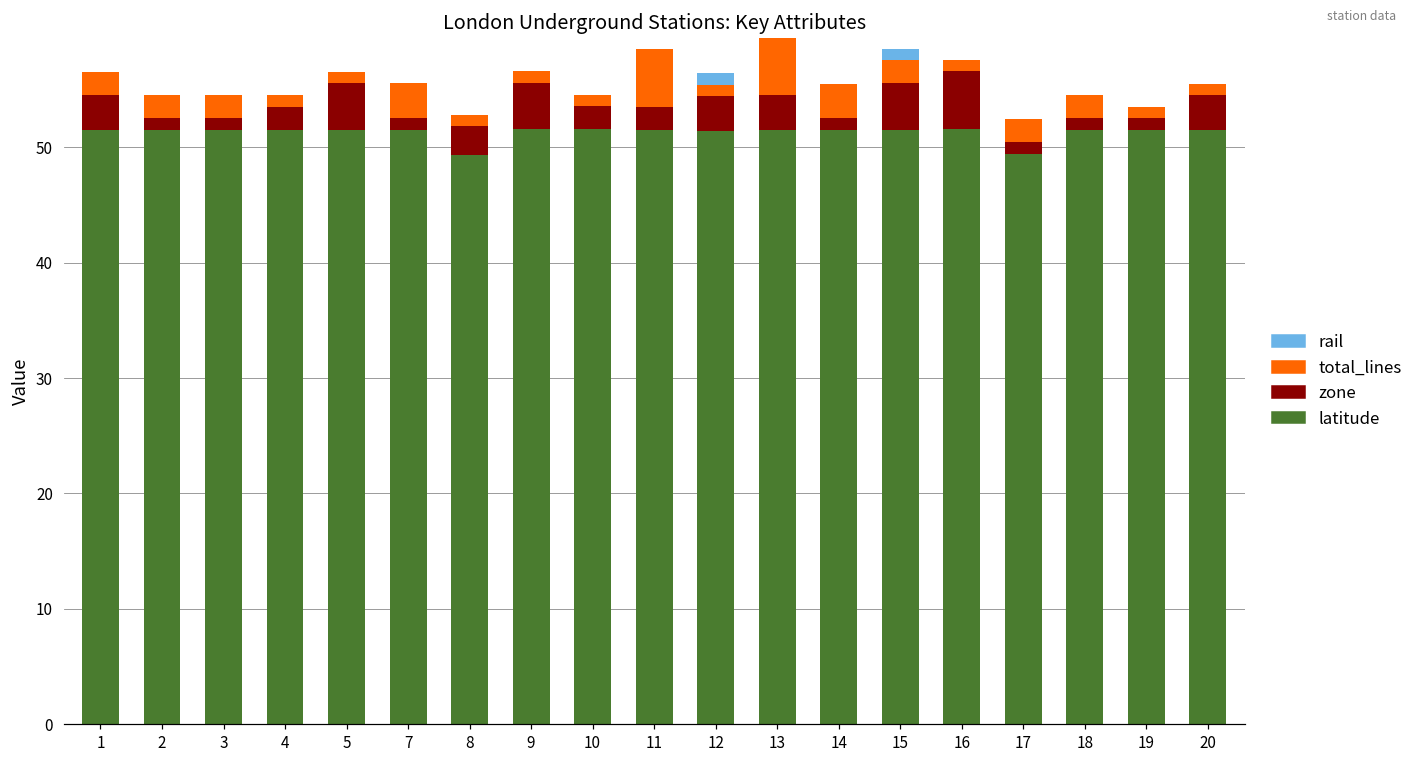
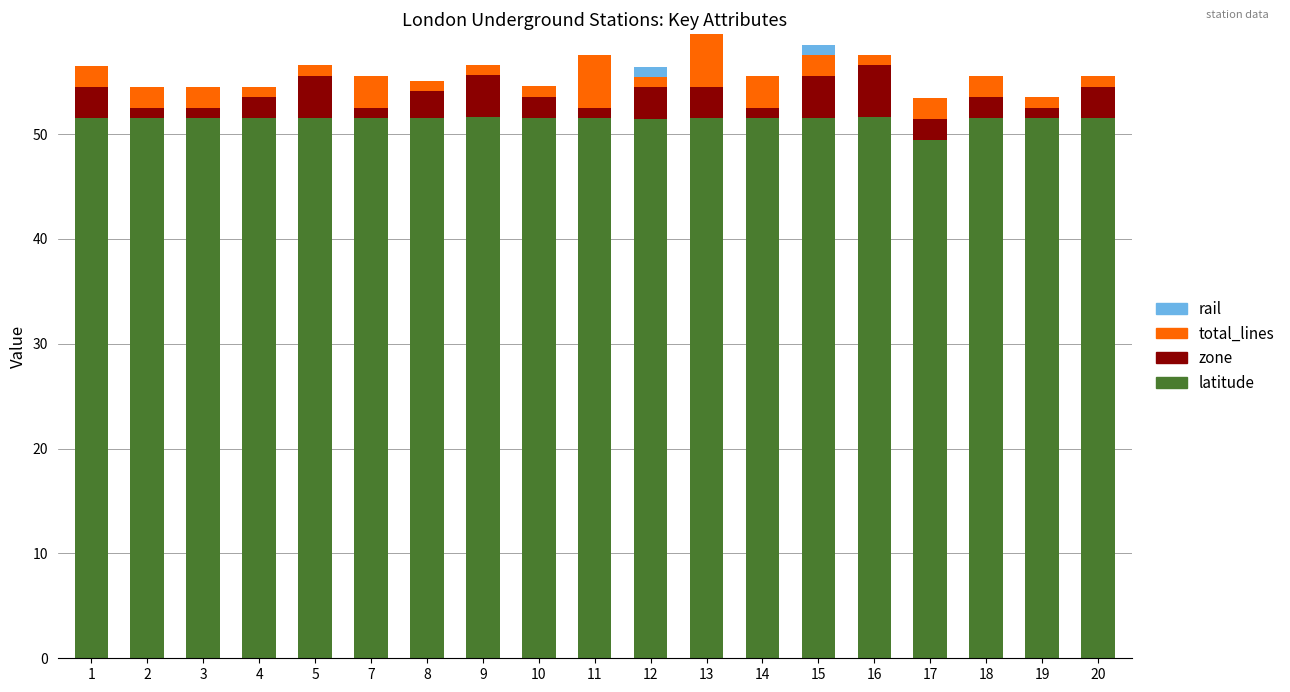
  {
    "latitude": {
      "1": 51.5,
      "2": 51.5,
      "3": 51.5,
      "4": 51.5,
      "5": 51.5,
      "7": 51.5,
-     "8": 49.3,
+     "8": 51.6,
      "9": 51.6,
      "10": 51.6,
      "11": 51.5,
      "12": 51.4,
      "13": 51.5,
      "14": 51.5,
      "15": 51.5,
      "16": 51.6,
      "17": 49.4,
      "18": 51.5,
      "19": 51.5,
      "20": 51.5
    },
    "zone": {
      "1": 3,
      "2": 1,
      "3": 1,
      "4": 2,
      "5": 4,
      "7": 1,
      "8": 2.5,
      "9": 4,
      "10": 2,
-     "11": 2,
+     "11": 1,
      "12": 3,
      "13": 3,
      "14": 1,
      "15": 4,
      "16": 5,
-     "17": 1,
-     "18": 1,
+     "17": 2,
+     "18": 2,
      "19": 1,
      "20": 3
    },
    "total_lines": {
      "1": 2.0,
      "2": 2.0,
      "3": 2.0,
      "4": 1.0,
      "5": 1.0,
      "7": 3.0,
      "8": 1.0,
      "9": 1.0,
      "10": 1.0,
      "11": 5.0,
      "12": 1.0,
      "13": 5.0,
      "14": 3.0,
      "15": 2.0,
      "16": 1.0,
      "17": 2.0,
      "18": 2.0,
      "19": 1.0,
      "20": 1.0
    },
    "rail": {
      "1": 0.0,
      "2": 0.0,
      "3": 0.0,
      "4": 0.0,
      "5": 0.0,
      "7": 0.0,
      "8": 0.0,
      "9": 0.0,
      "10": 0.0,
      "11": 0.0,
      "12": 1.0,
      "13": 0.0,
      "14": 0.0,
      "15": 1.0,
      "16": 0.0,
      "17": 0.0,
      "18": 0.0,
      "19": 0.0,
      "20": 0.0
    }
  }
